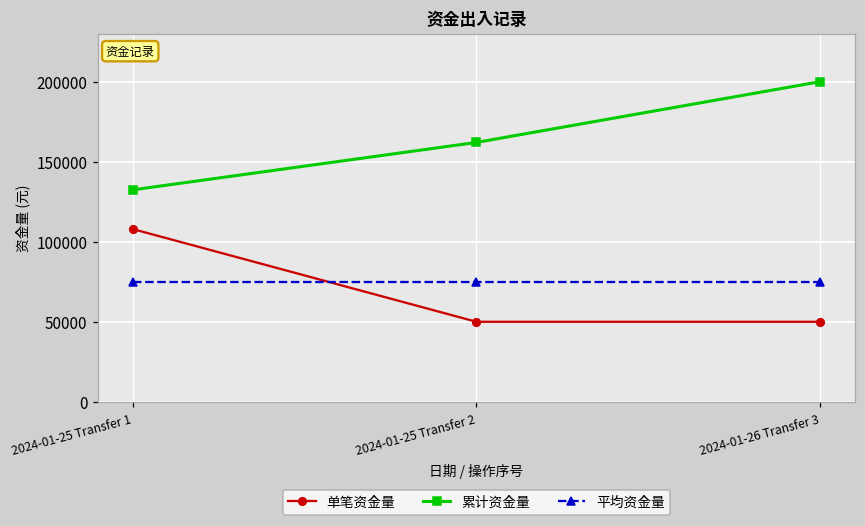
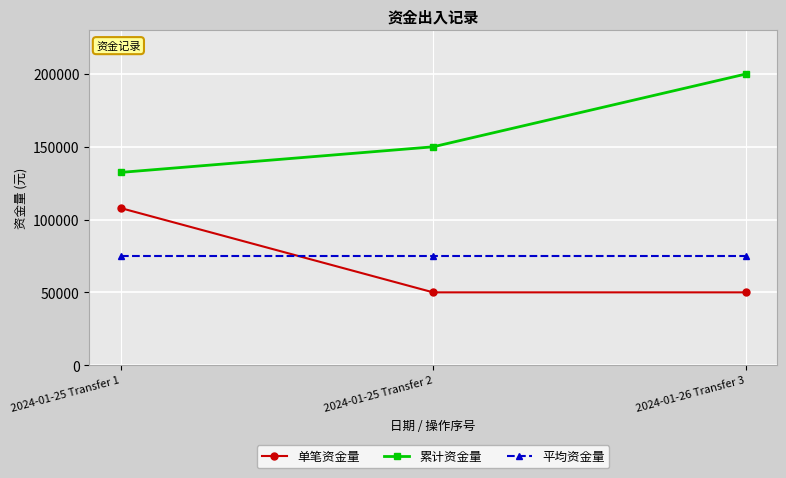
  {
    "单笔资金量": {
      "2024-01-25 Transfer 1": 108000,
      "2024-01-25 Transfer 2": 50000,
      "2024-01-26 Transfer 3": 50000
    },
    "累计资金量": {
      "2024-01-25 Transfer 1": 132000,
-     "2024-01-25 Transfer 2": 162000,
+     "2024-01-25 Transfer 2": 150000,
      "2024-01-26 Transfer 3": 200000
    },
    "平均资金量": {
      "2024-01-25 Transfer 1": 75000,
      "2024-01-25 Transfer 2": 75000,
      "2024-01-26 Transfer 3": 75000
    }
  }
